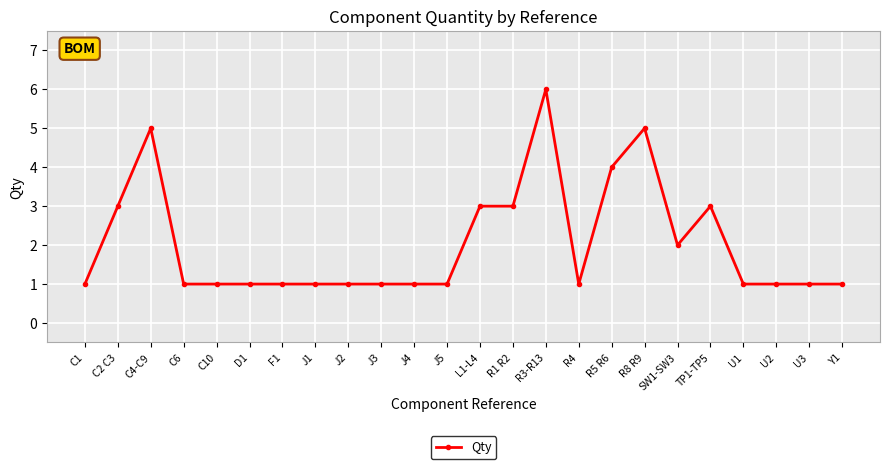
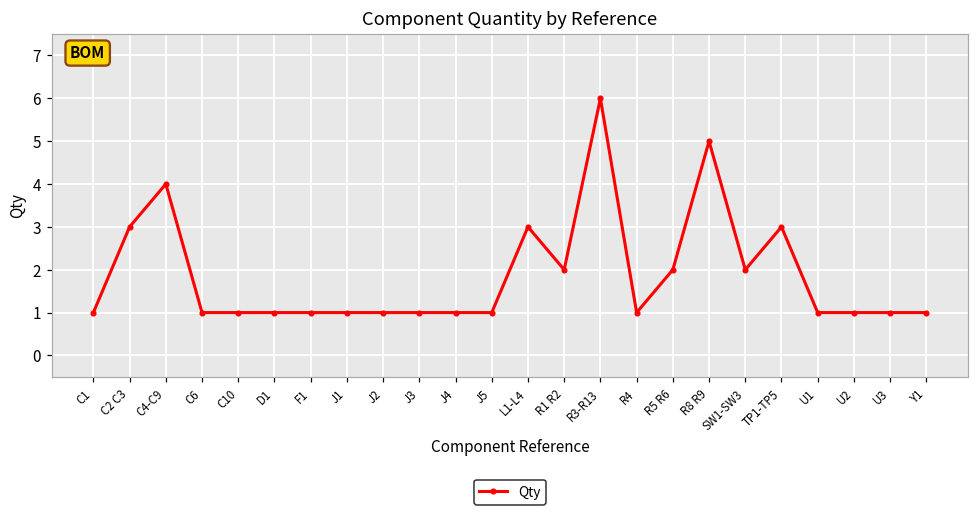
  {
    "C1": 1,
    "C2 C3": 3,
-   "C4-C9": 5,
+   "C4-C9": 4,
    "C6": 1,
    "C10": 1,
    "D1": 1,
    "F1": 1,
    "J1": 1,
    "J2": 1,
    "J3": 1,
    "J4": 1,
    "J5": 1,
    "L1-L4": 3,
-   "R1 R2": 3,
+   "R1 R2": 2,
    "R3-R13": 6,
    "R4": 1,
-   "R5 R6": 4,
+   "R5 R6": 2,
    "R8 R9": 5,
    "SW1-SW3": 2,
    "TP1-TP5": 3,
    "U1": 1,
    "U2": 1,
    "U3": 1,
    "Y1": 1
  }
